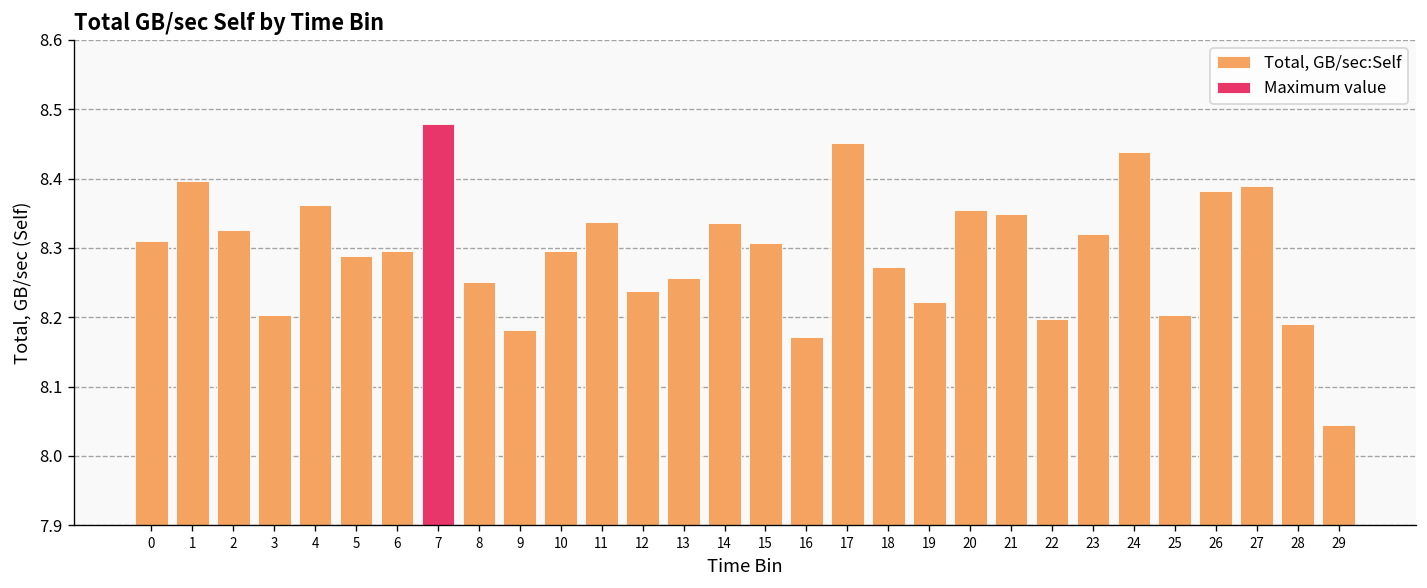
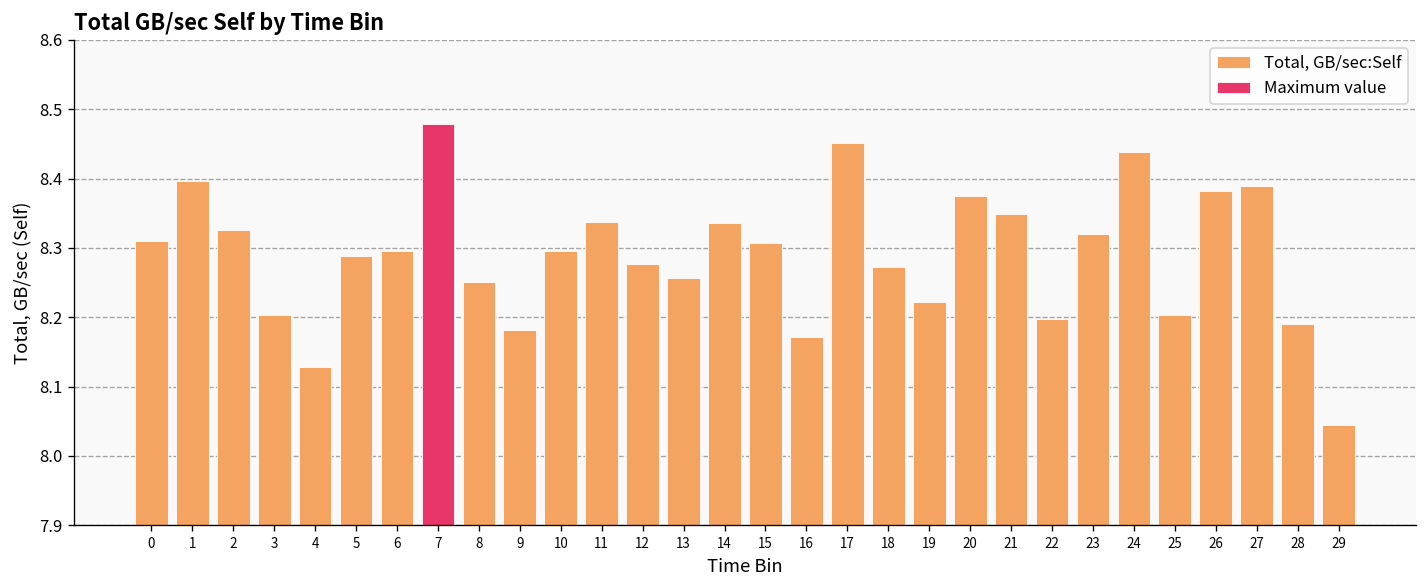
  {
    "Total, GB/sec:Self": {
      "0": 8.31,
      "1": 8.40,
      "2": 8.33,
      "3": 8.20,
-     "4": 8.36,
+     "4": 8.13,
      "5": 8.29,
      "6": 8.30,
      "7": 8.48,
      "8": 8.25,
      "9": 8.18,
      "10": 8.30,
      "11": 8.34,
-     "12": 8.24,
+     "12": 8.28,
      "13": 8.26,
      "14": 8.34,
      "15": 8.31,
      "16": 8.17,
      "17": 8.45,
      "18": 8.27,
      "19": 8.22,
-     "20": 8.36,
+     "20": 8.38,
      "21": 8.35,
      "22": 8.20,
      "23": 8.32,
      "24": 8.44,
      "25": 8.20,
      "26": 8.38,
      "27": 8.39,
      "28": 8.19,
      "29": 8.04
    },
    "Maximum value": {
      "7": 8.48
    }
  }
